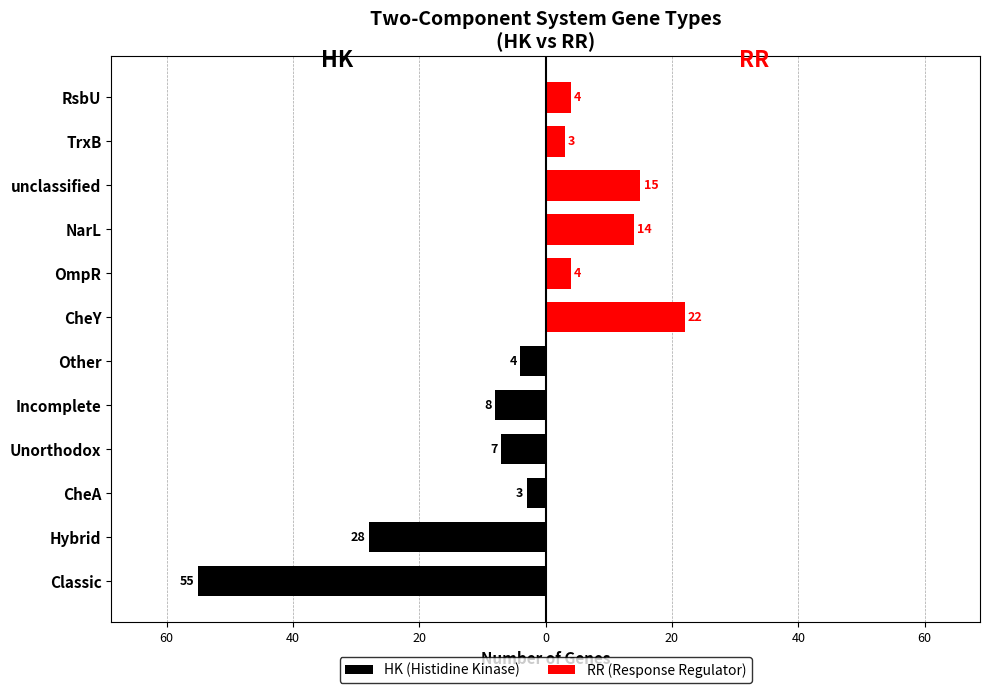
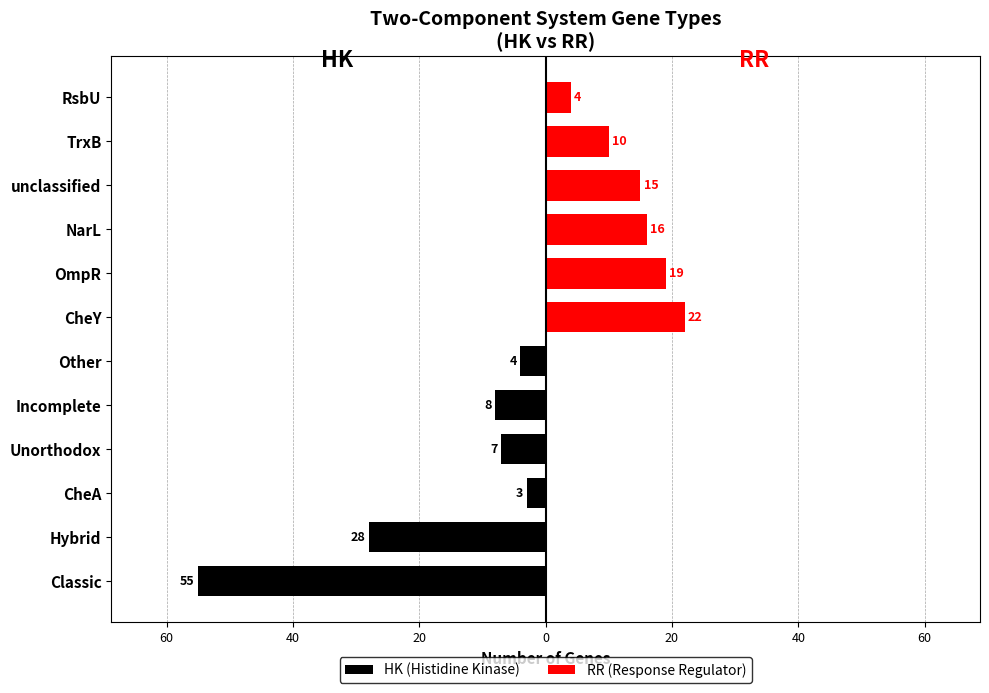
  {
    "RR (Response Regulator)": {
      "RsbU": 4,
-     "TrxB": 3,
+     "TrxB": 10,
      "unclassified": 15,
-     "NarL": 14,
-     "OmpR": 4,
+     "NarL": 16,
+     "OmpR": 19,
      "CheY": 22
    }
  }
